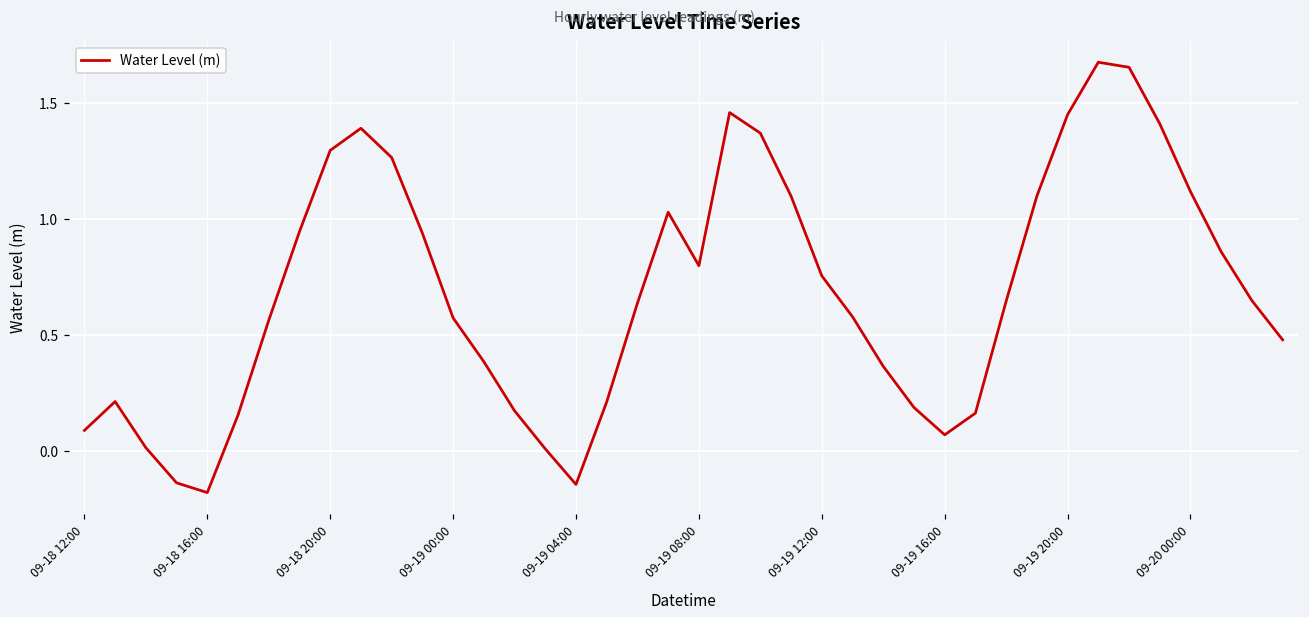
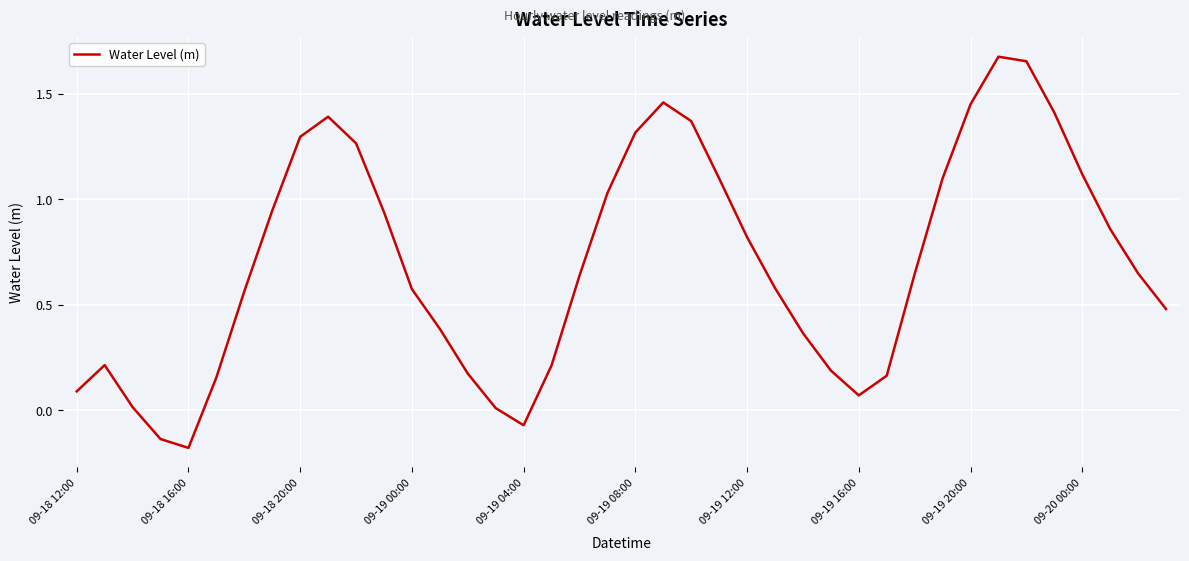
  {
    "09-18 12:00": 0.09,
    "09-18 16:00": -0.18,
    "09-18 20:00": 1.30,
    "09-19 00:00": 0.57,
-   "09-19 04:00": -0.14,
-   "09-19 08:00": 0.80,
-   "09-19 12:00": 0.76,
+   "09-19 04:00": -0.07,
+   "09-19 08:00": 1.32,
+   "09-19 12:00": 0.82,
    "09-19 16:00": 0.07,
    "09-19 20:00": 1.45,
    "09-20 00:00": 1.12
  }
